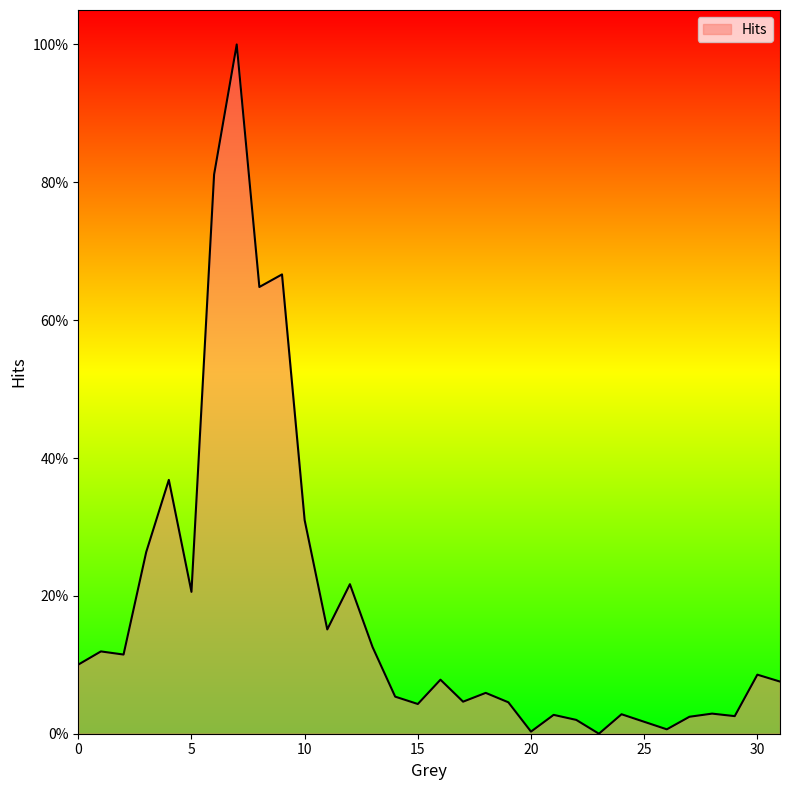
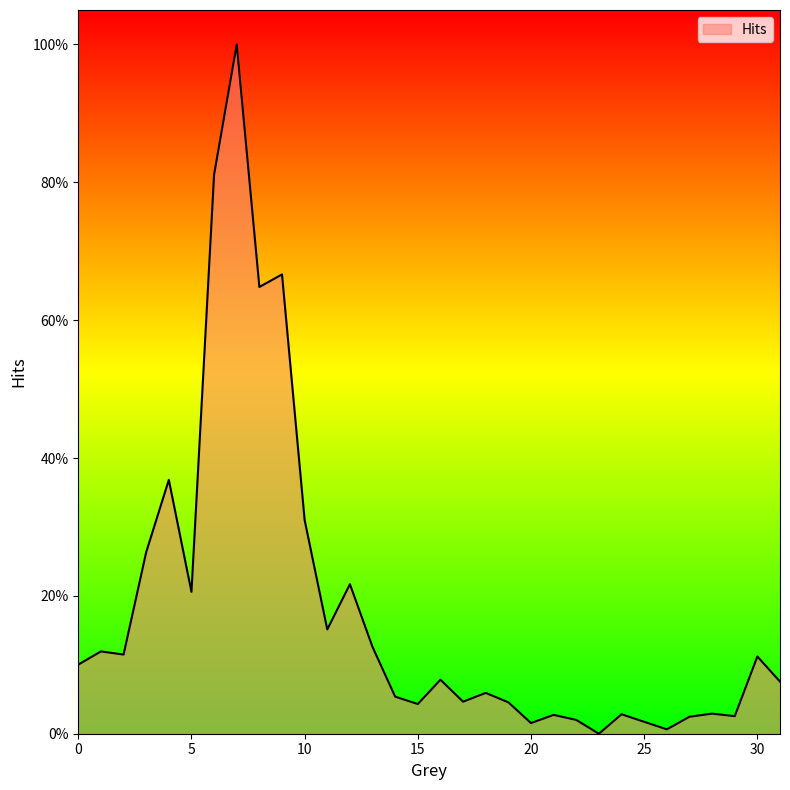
  {
    "0": "10%",
    "5": "21%",
    "10": "31%",
    "15": "4%",
-   "20": "0%",
+   "20": "2%",
    "25": "2%",
-   "30": "9%"
+   "30": "11%"
  }
